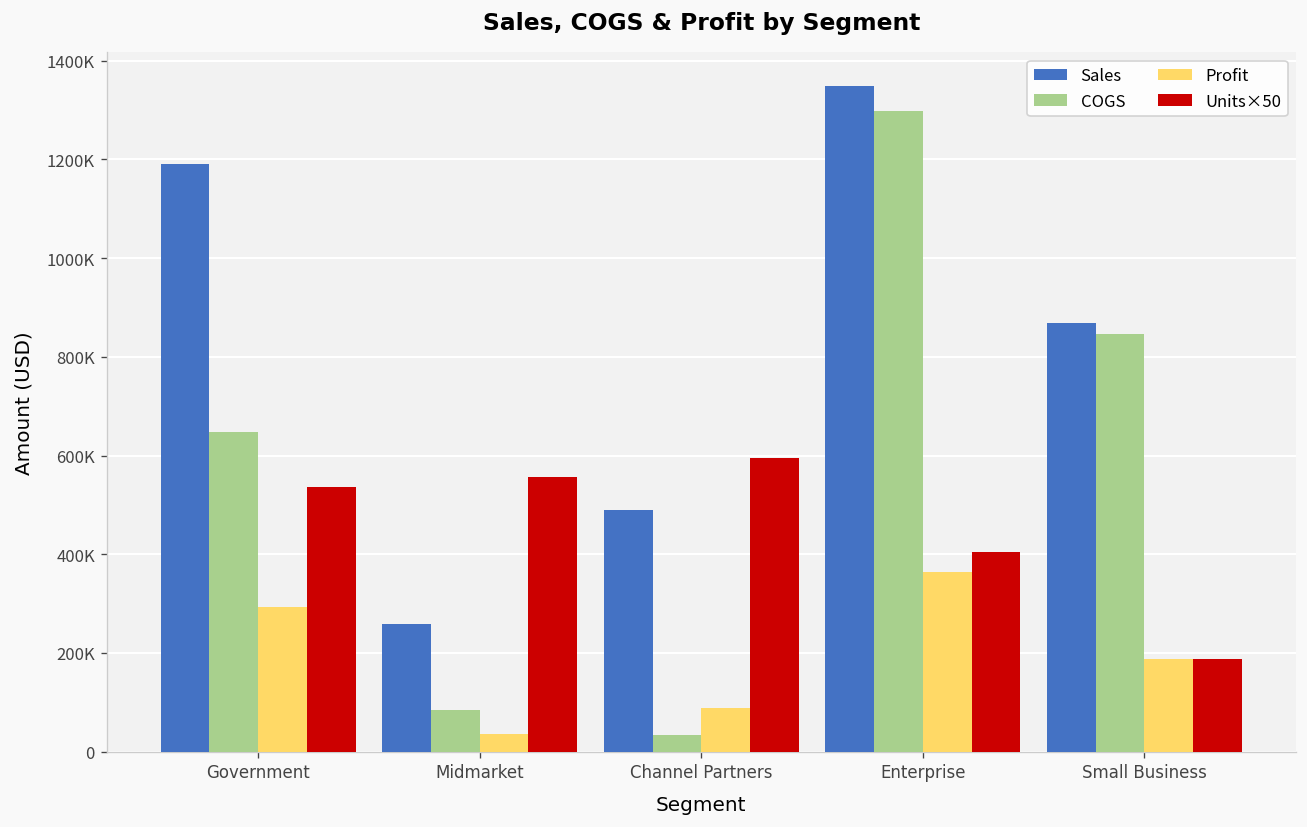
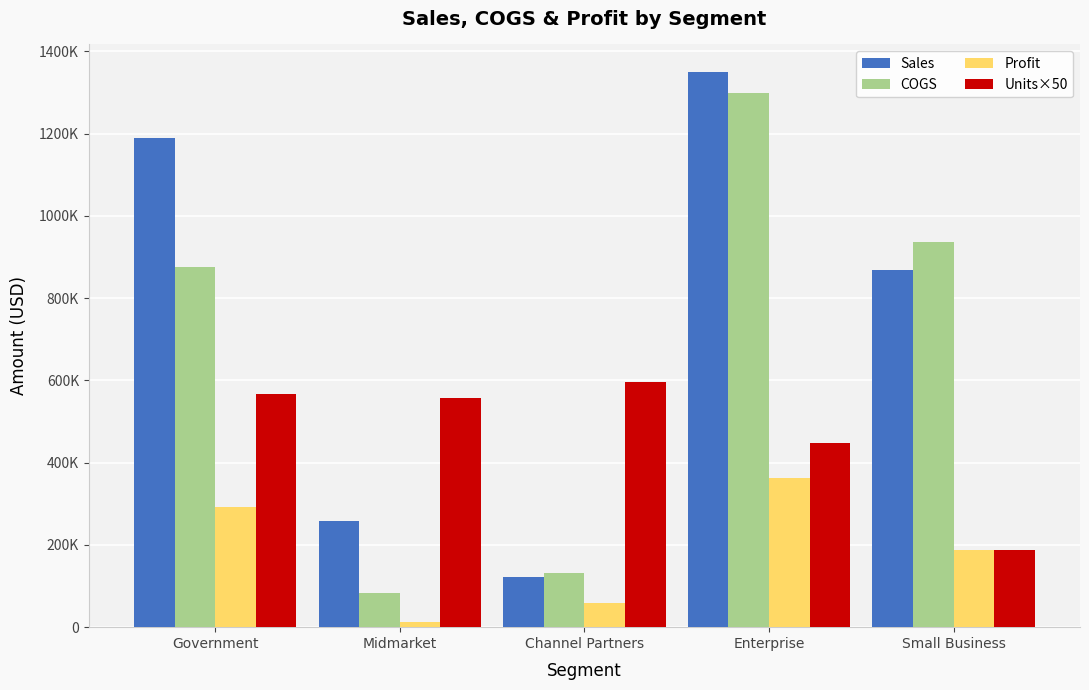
  {
    "Sales": {
      "Government": 1190000,
      "Midmarket": 260000,
-     "Channel Partners": 490000,
+     "Channel Partners": 120000,
      "Enterprise": 1350000,
      "Small Business": 870000
    },
    "COGS": {
-     "Government": 650000,
+     "Government": 880000,
      "Midmarket": 80000,
-     "Channel Partners": 30000,
+     "Channel Partners": 130000,
      "Enterprise": 1300000,
-     "Small Business": 850000
+     "Small Business": 940000
    },
    "Profit": {
      "Government": 290000,
-     "Midmarket": 40000,
-     "Channel Partners": 90000,
+     "Midmarket": 10000,
+     "Channel Partners": 60000,
      "Enterprise": 360000,
      "Small Business": 190000
    },
    "Units×50": {
-     "Government": 540000,
+     "Government": 570000,
      "Midmarket": 560000,
      "Channel Partners": 600000,
-     "Enterprise": 400000,
+     "Enterprise": 450000,
      "Small Business": 190000
    }
  }
